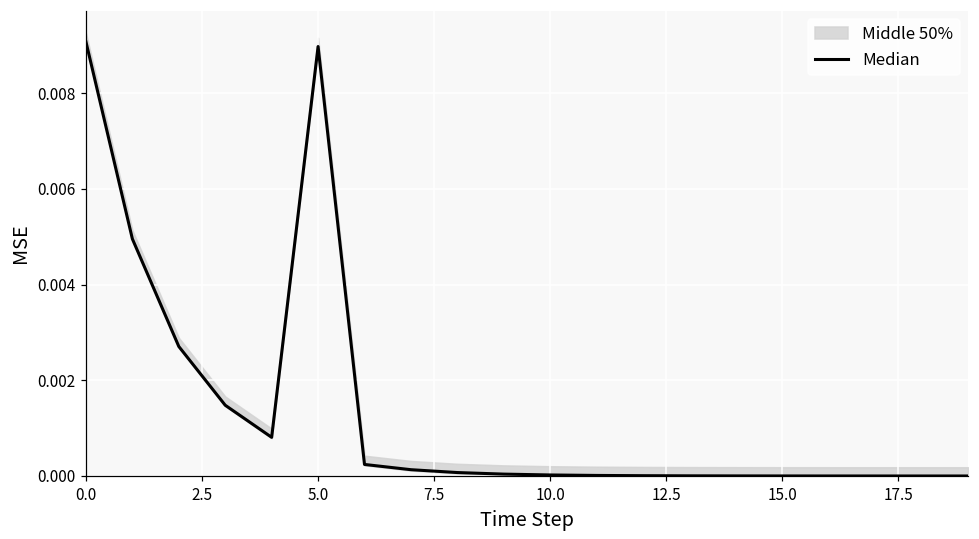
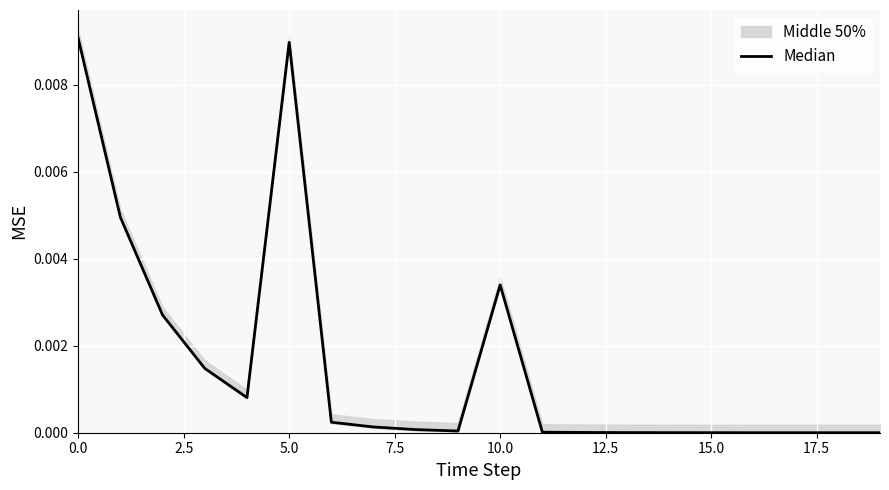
  {
    "Median": {
      "0.0": 0.0091,
      "5.0": 0.0090,
-     "10.0": 0.0000,
+     "10.0": 0.0034,
      "15.0": 0.0000
    },
    "Middle 50%": {
      "15.0": 0.0002
    }
  }
